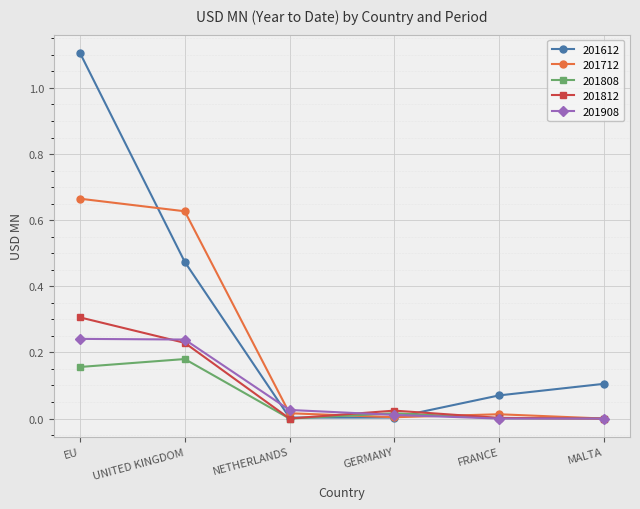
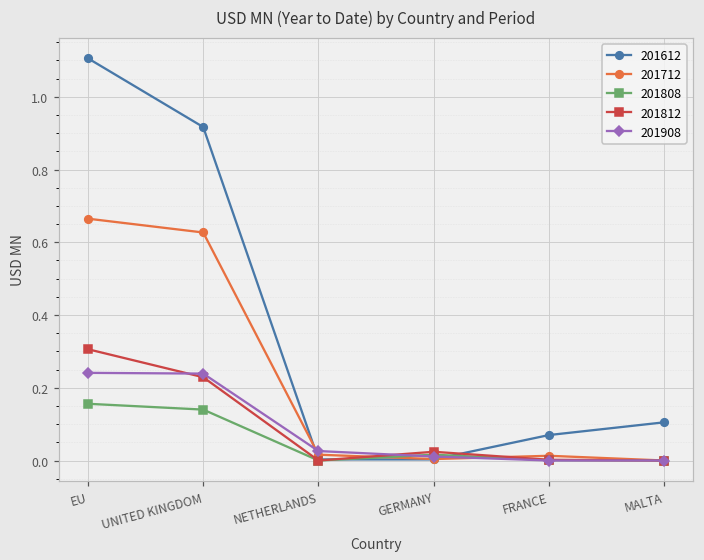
  {
    "201612": {
      "EU": 1.11,
-     "UNITED KINGDOM": 0.47,
+     "UNITED KINGDOM": 0.92,
      "FRANCE": 0.07,
      "MALTA": 0.11
    },
    "201808": {
      "EU": 0.16,
-     "UNITED KINGDOM": 0.18
+     "UNITED KINGDOM": 0.14
    },
    "201908": {
      "EU": 0.24,
      "UNITED KINGDOM": 0.24,
      "NETHERLANDS": 0.03
    }
  }
